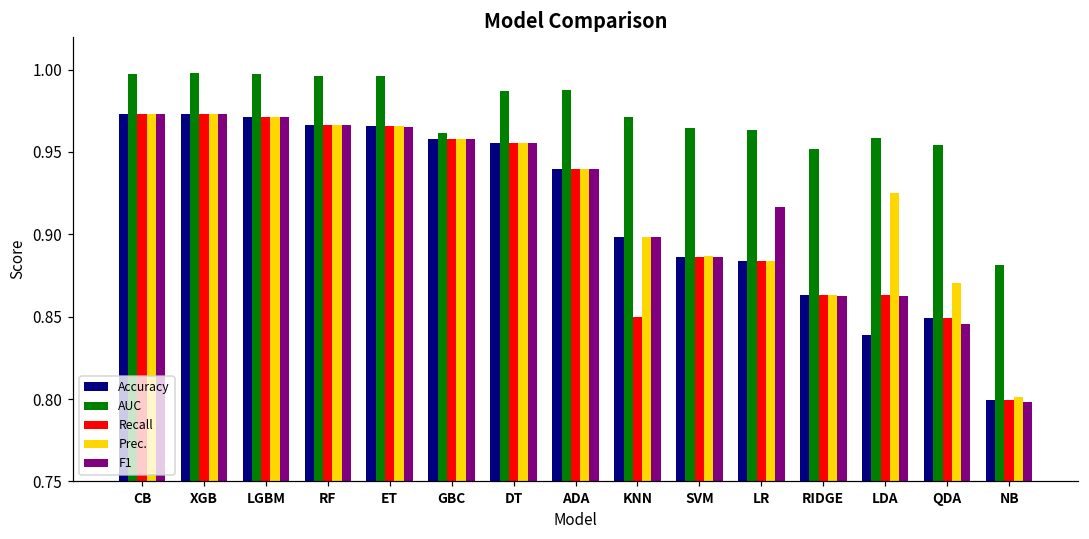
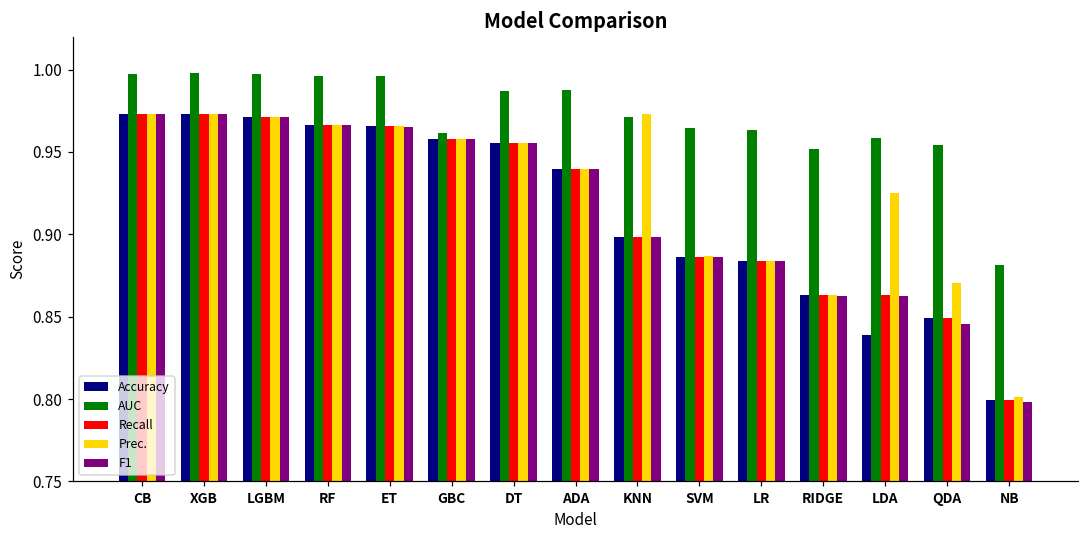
  {
    "Accuracy": {
      "CB": 0.973,
      "XGB": 0.973,
      "LGBM": 0.971,
      "RF": 0.967,
      "ET": 0.966,
      "GBC": 0.958,
      "DT": 0.956,
      "ADA": 0.940,
      "KNN": 0.898,
      "SVM": 0.887,
      "LR": 0.884,
      "RIDGE": 0.863,
      "LDA": 0.839,
      "QDA": 0.850,
      "NB": 0.799
    },
    "AUC": {
      "CB": 0.998,
      "XGB": 0.998,
      "LGBM": 0.997,
      "RF": 0.996,
      "ET": 0.996,
      "GBC": 0.962,
      "DT": 0.987,
      "ADA": 0.988,
      "KNN": 0.972,
      "SVM": 0.964,
      "LR": 0.963,
      "RIDGE": 0.952,
      "LDA": 0.958,
      "QDA": 0.954,
      "NB": 0.882
    },
    "Recall": {
      "CB": 0.973,
      "XGB": 0.973,
      "LGBM": 0.971,
      "RF": 0.967,
      "ET": 0.966,
      "GBC": 0.958,
      "DT": 0.956,
      "ADA": 0.940,
-     "KNN": 0.850,
+     "KNN": 0.898,
      "SVM": 0.887,
      "LR": 0.884,
      "RIDGE": 0.863,
      "LDA": 0.863,
      "QDA": 0.850,
      "NB": 0.799
    },
    "Prec.": {
      "CB": 0.973,
      "XGB": 0.973,
      "LGBM": 0.971,
      "RF": 0.967,
      "ET": 0.966,
      "GBC": 0.958,
      "DT": 0.956,
      "ADA": 0.940,
-     "KNN": 0.898,
+     "KNN": 0.973,
      "SVM": 0.887,
      "LR": 0.884,
      "RIDGE": 0.864,
      "LDA": 0.925,
      "QDA": 0.871,
      "NB": 0.801
    },
    "F1": {
      "CB": 0.973,
      "XGB": 0.973,
      "LGBM": 0.971,
      "RF": 0.967,
      "ET": 0.965,
      "GBC": 0.958,
      "DT": 0.956,
      "ADA": 0.940,
      "KNN": 0.898,
      "SVM": 0.886,
-     "LR": 0.917,
+     "LR": 0.884,
      "RIDGE": 0.863,
      "LDA": 0.863,
      "QDA": 0.846,
      "NB": 0.798
    }
  }
